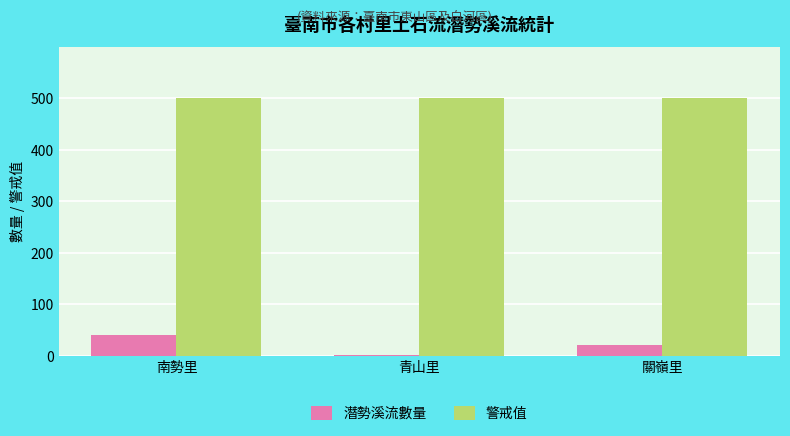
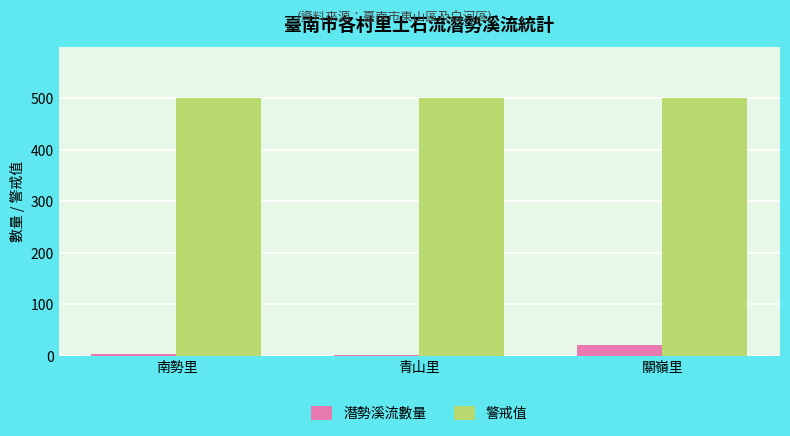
  {
    "潛勢溪流數量": {
-     "南勢里": 40,
+     "南勢里": 0,
      "關嶺里": 20
    },
    "警戒值": {
      "南勢里": 500,
      "青山里": 500,
      "關嶺里": 500
    }
  }
